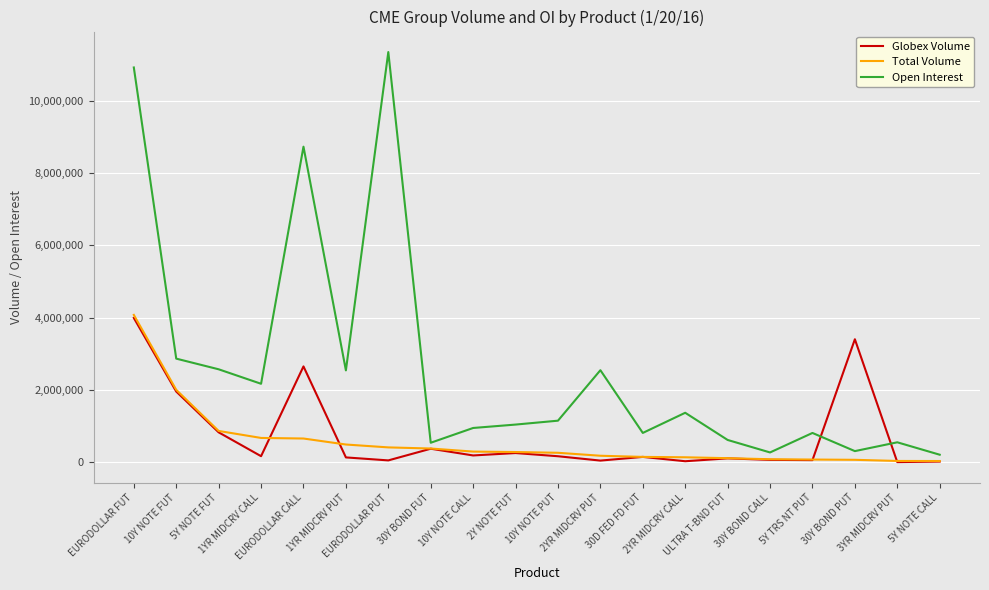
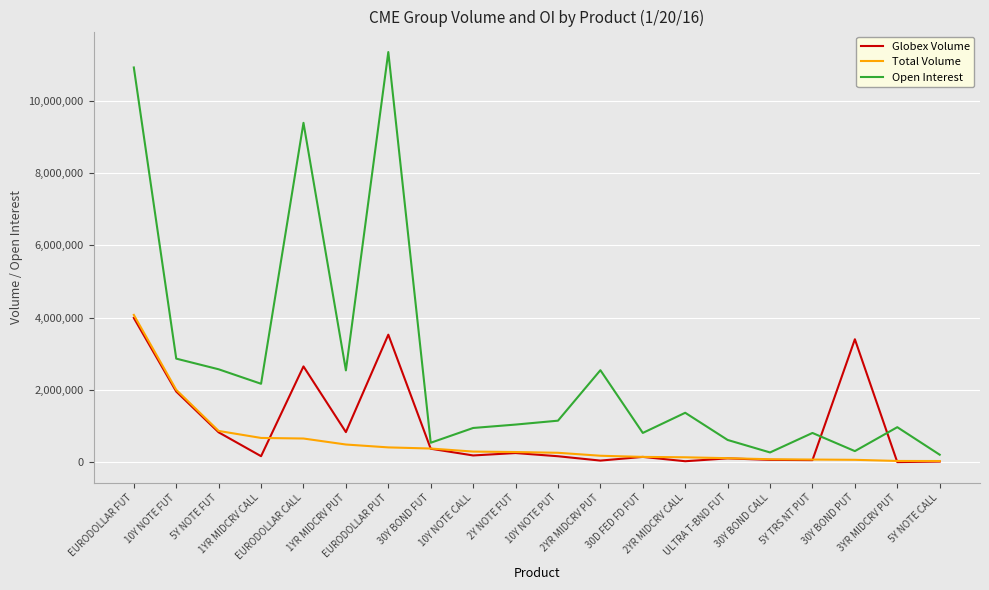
  {
    "Globex Volume": {
      "EURODOLLAR FUT": "4,000,000",
      "1YR MIDCRV CALL": "200,000",
      "EURODOLLAR CALL": "2,700,000",
-     "1YR MIDCRV PUT": "100,000",
-     "EURODOLLAR PUT": "100,000",
+     "1YR MIDCRV PUT": "800,000",
+     "EURODOLLAR PUT": "3,500,000",
      "10Y NOTE CALL": "200,000",
      "10Y NOTE PUT": "200,000",
      "2YR MIDCRV PUT": "100,000",
      "2YR MIDCRV CALL": "0",
      "30Y BOND PUT": "3,400,000"
    },
    "Total Volume": {
      "EURODOLLAR FUT": "4,100,000",
      "1YR MIDCRV CALL": "700,000",
      "EURODOLLAR CALL": "700,000",
      "1YR MIDCRV PUT": "500,000",
      "EURODOLLAR PUT": "400,000",
      "10Y NOTE CALL": "300,000",
      "10Y NOTE PUT": "300,000",
      "2YR MIDCRV PUT": "200,000",
      "2YR MIDCRV CALL": "100,000",
      "30Y BOND PUT": "100,000"
    },
    "Open Interest": {
      "EURODOLLAR FUT": "10,900,000",
      "10Y NOTE FUT": "2,900,000",
      "5Y NOTE FUT": "2,600,000",
      "1YR MIDCRV CALL": "2,200,000",
-     "EURODOLLAR CALL": "8,700,000",
+     "EURODOLLAR CALL": "9,400,000",
      "1YR MIDCRV PUT": "2,500,000",
      "EURODOLLAR PUT": "11,300,000",
      "30Y BOND FUT": "500,000",
      "10Y NOTE CALL": "1,000,000",
      "2Y NOTE FUT": "1,000,000",
      "10Y NOTE PUT": "1,200,000",
      "2YR MIDCRV PUT": "2,500,000",
      "30D FED FD FUT": "800,000",
      "2YR MIDCRV CALL": "1,400,000",
      "ULTRA T-BND FUT": "600,000",
      "30Y BOND CALL": "300,000",
      "5Y TRS NT PUT": "800,000",
      "30Y BOND PUT": "300,000",
-     "3YR MIDCRV PUT": "600,000",
+     "3YR MIDCRV PUT": "1,000,000",
      "5Y NOTE CALL": "200,000"
    }
  }
